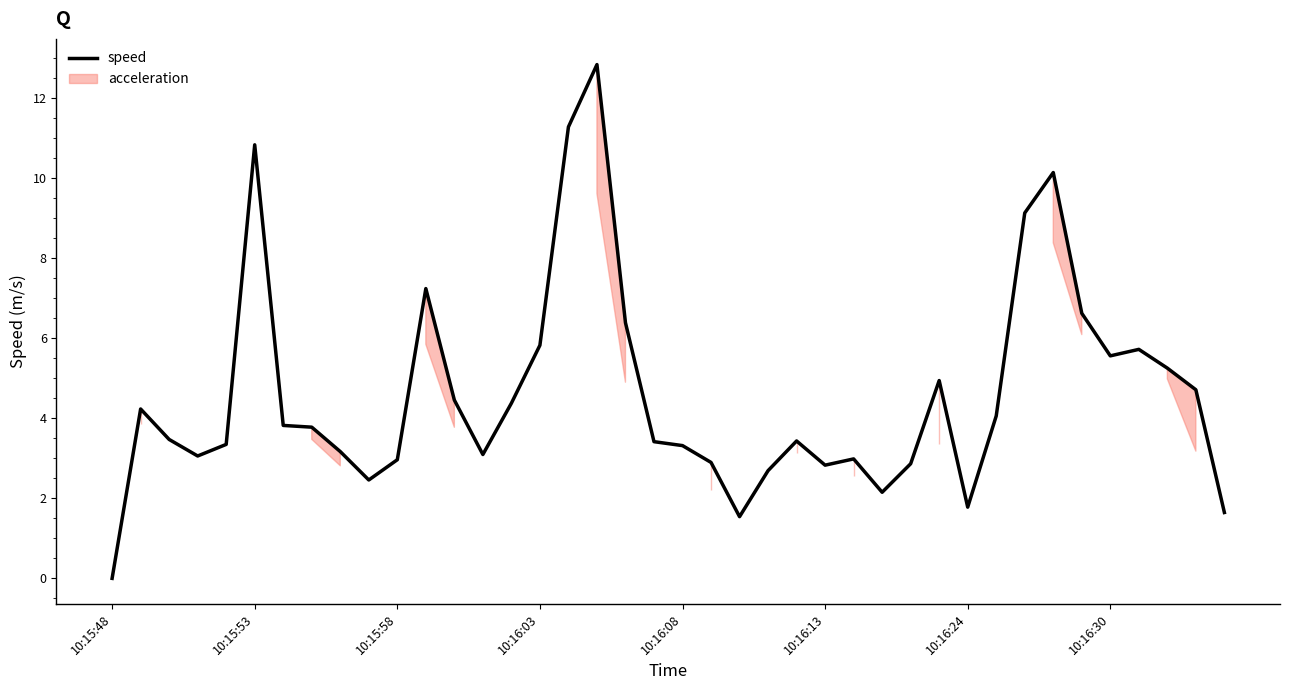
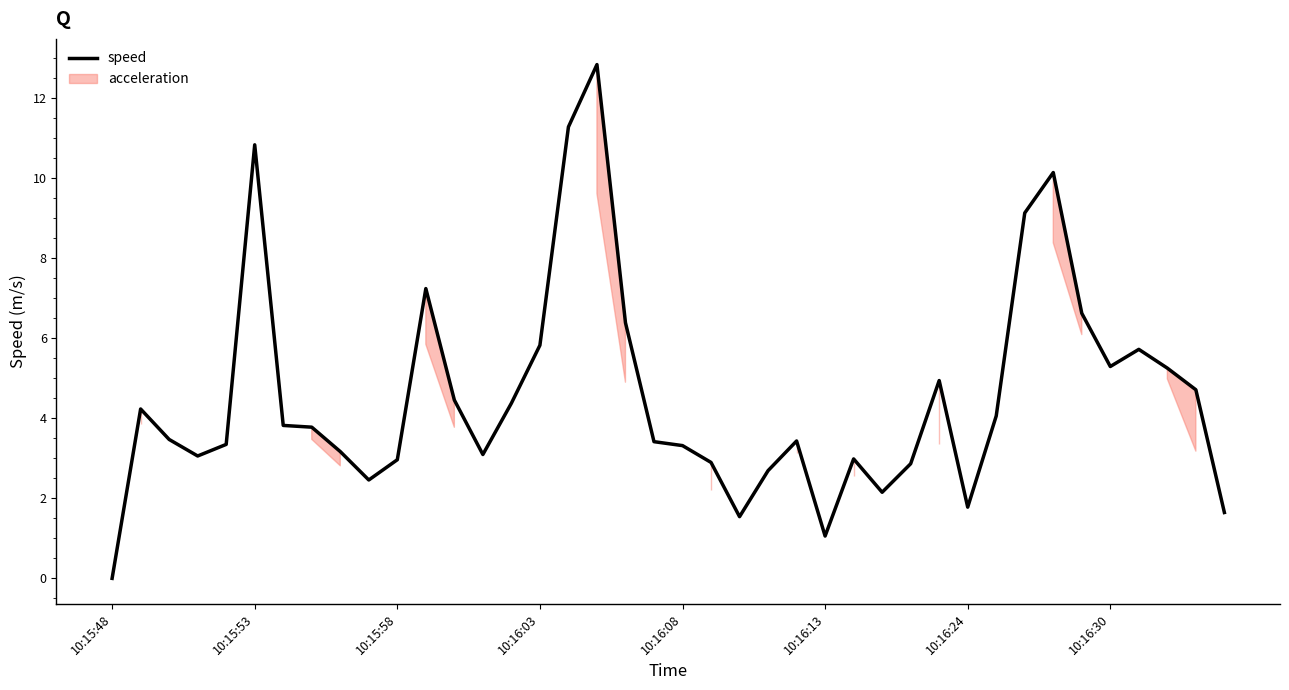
  {
    "10:15:48": 0.0,
    "10:15:53": 10.8,
    "10:15:58": 3.0,
    "10:16:03": 5.8,
    "10:16:08": 3.3,
-   "10:16:13": 2.8,
+   "10:16:13": 1.1,
    "10:16:24": 1.8,
-   "10:16:30": 5.6
+   "10:16:30": 5.3
  }
